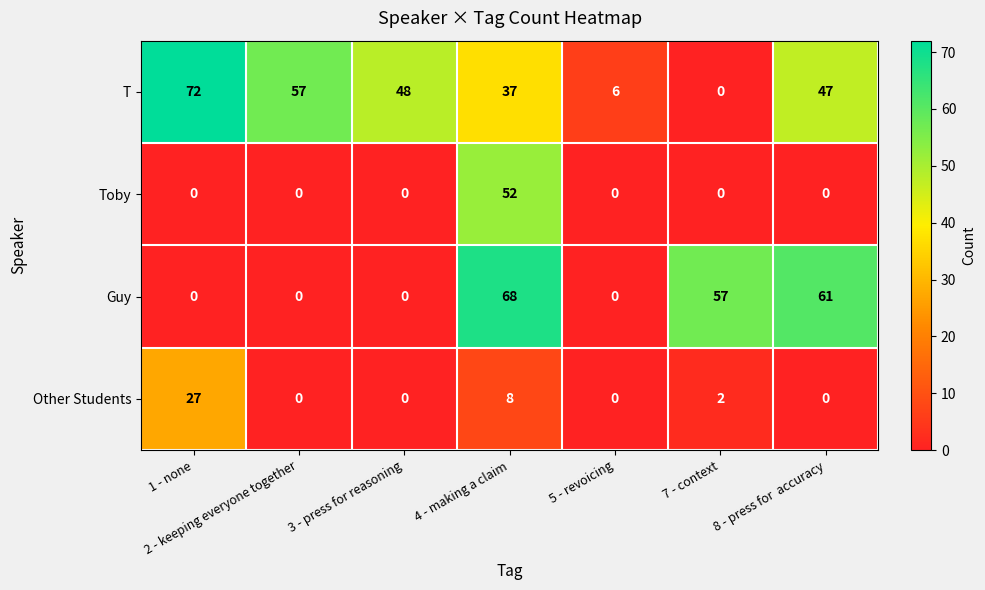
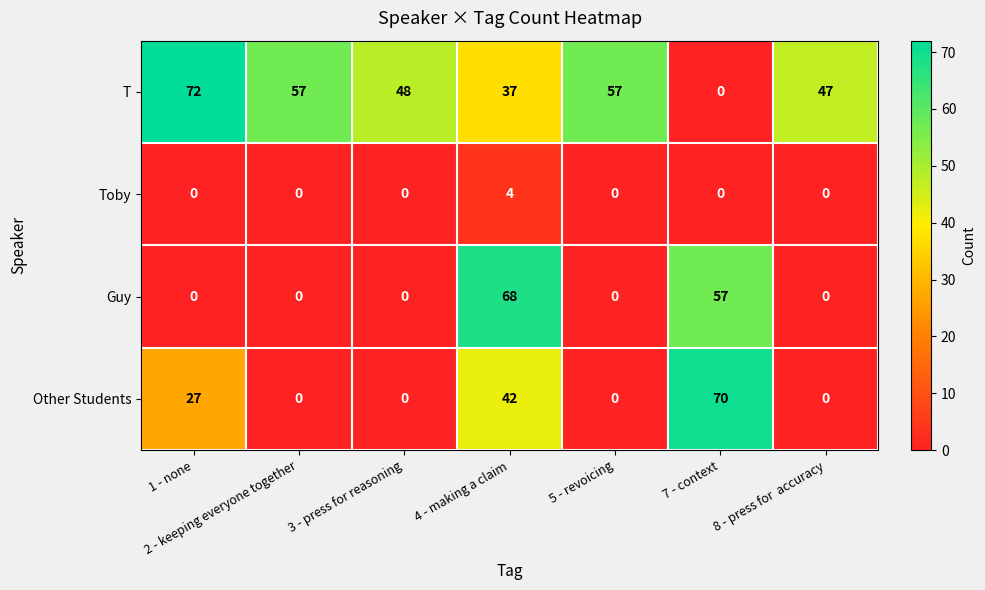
  {
    "T": {
      "1 - none": 72,
      "2 - keeping everyone together": 57,
      "3 - press for reasoning": 48,
      "4 - making a claim": 37,
-     "5 - revoicing": 6,
+     "5 - revoicing": 57,
      "7 - context": 0,
      "8 - press for accuracy": 47
    },
    "Toby": {
      "1 - none": 0,
      "2 - keeping everyone together": 0,
      "3 - press for reasoning": 0,
-     "4 - making a claim": 52,
+     "4 - making a claim": 4,
      "5 - revoicing": 0,
      "7 - context": 0,
      "8 - press for accuracy": 0
    },
    "Guy": {
      "1 - none": 0,
      "2 - keeping everyone together": 0,
      "3 - press for reasoning": 0,
      "4 - making a claim": 68,
      "5 - revoicing": 0,
      "7 - context": 57,
-     "8 - press for accuracy": 61
+     "8 - press for accuracy": 0
    },
    "Other Students": {
      "1 - none": 27,
      "2 - keeping everyone together": 0,
      "3 - press for reasoning": 0,
-     "4 - making a claim": 8,
+     "4 - making a claim": 42,
      "5 - revoicing": 0,
-     "7 - context": 2,
+     "7 - context": 70,
      "8 - press for accuracy": 0
    }
  }
